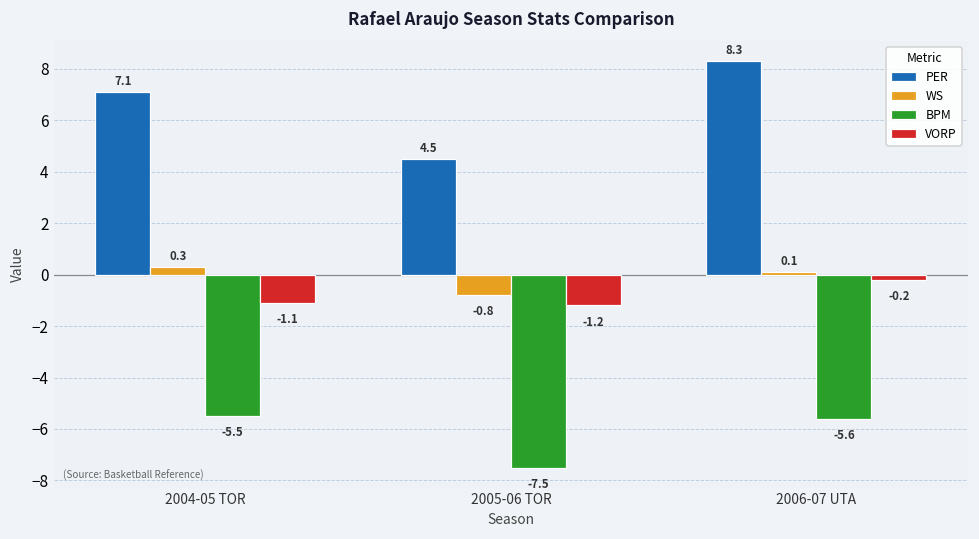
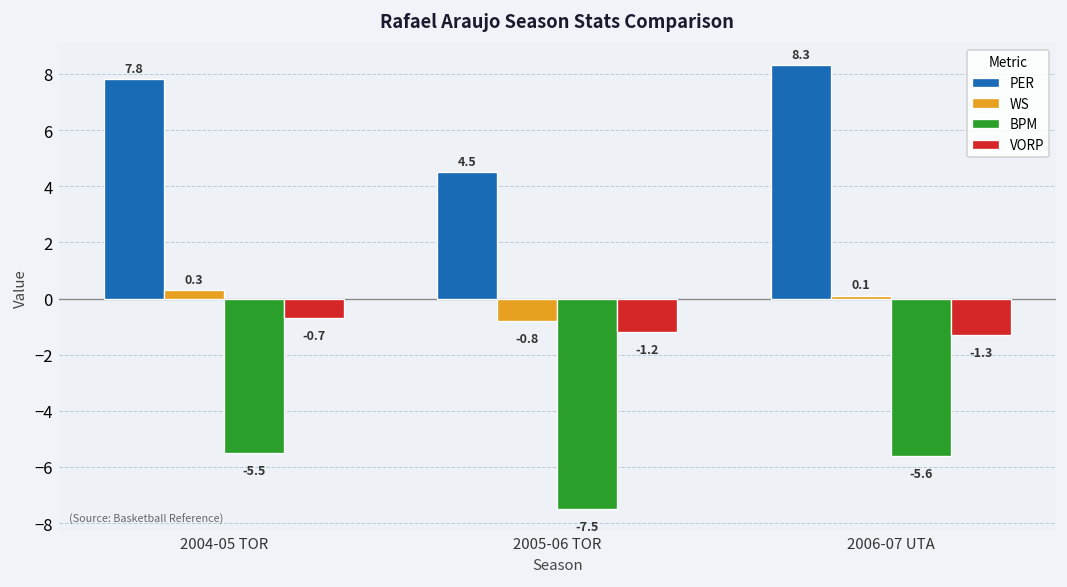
  {
    "PER": {
-     "2004-05 TOR": 7.1,
+     "2004-05 TOR": 7.8,
      "2005-06 TOR": 4.5,
      "2006-07 UTA": 8.3
    },
    "WS": {
      "2004-05 TOR": 0.3,
      "2005-06 TOR": -0.8,
      "2006-07 UTA": 0.1
    },
    "BPM": {
      "2004-05 TOR": -5.5,
      "2005-06 TOR": -7.5,
      "2006-07 UTA": -5.6
    },
    "VORP": {
-     "2004-05 TOR": -1.1,
+     "2004-05 TOR": -0.7,
      "2005-06 TOR": -1.2,
-     "2006-07 UTA": -0.2
+     "2006-07 UTA": -1.3
    }
  }
